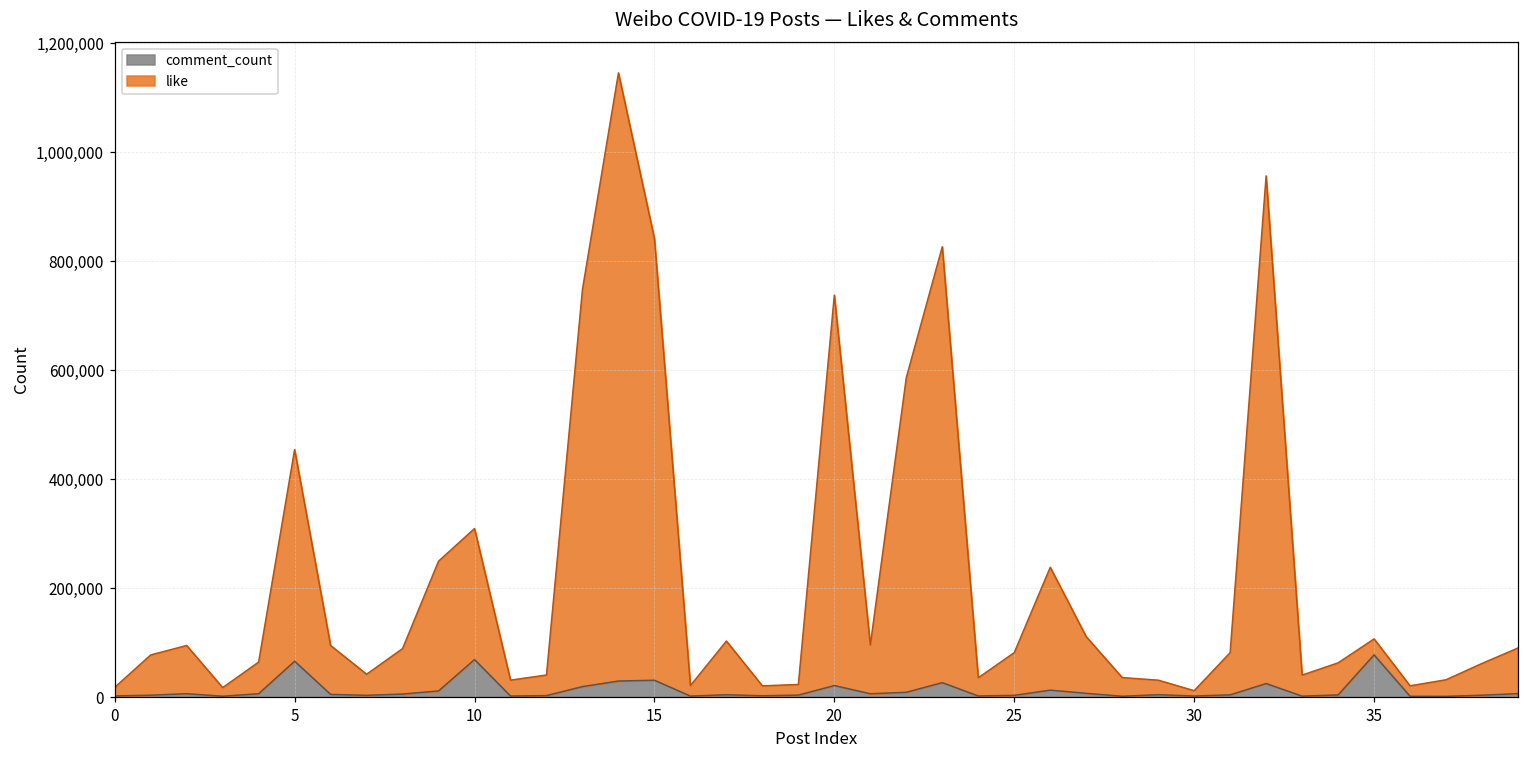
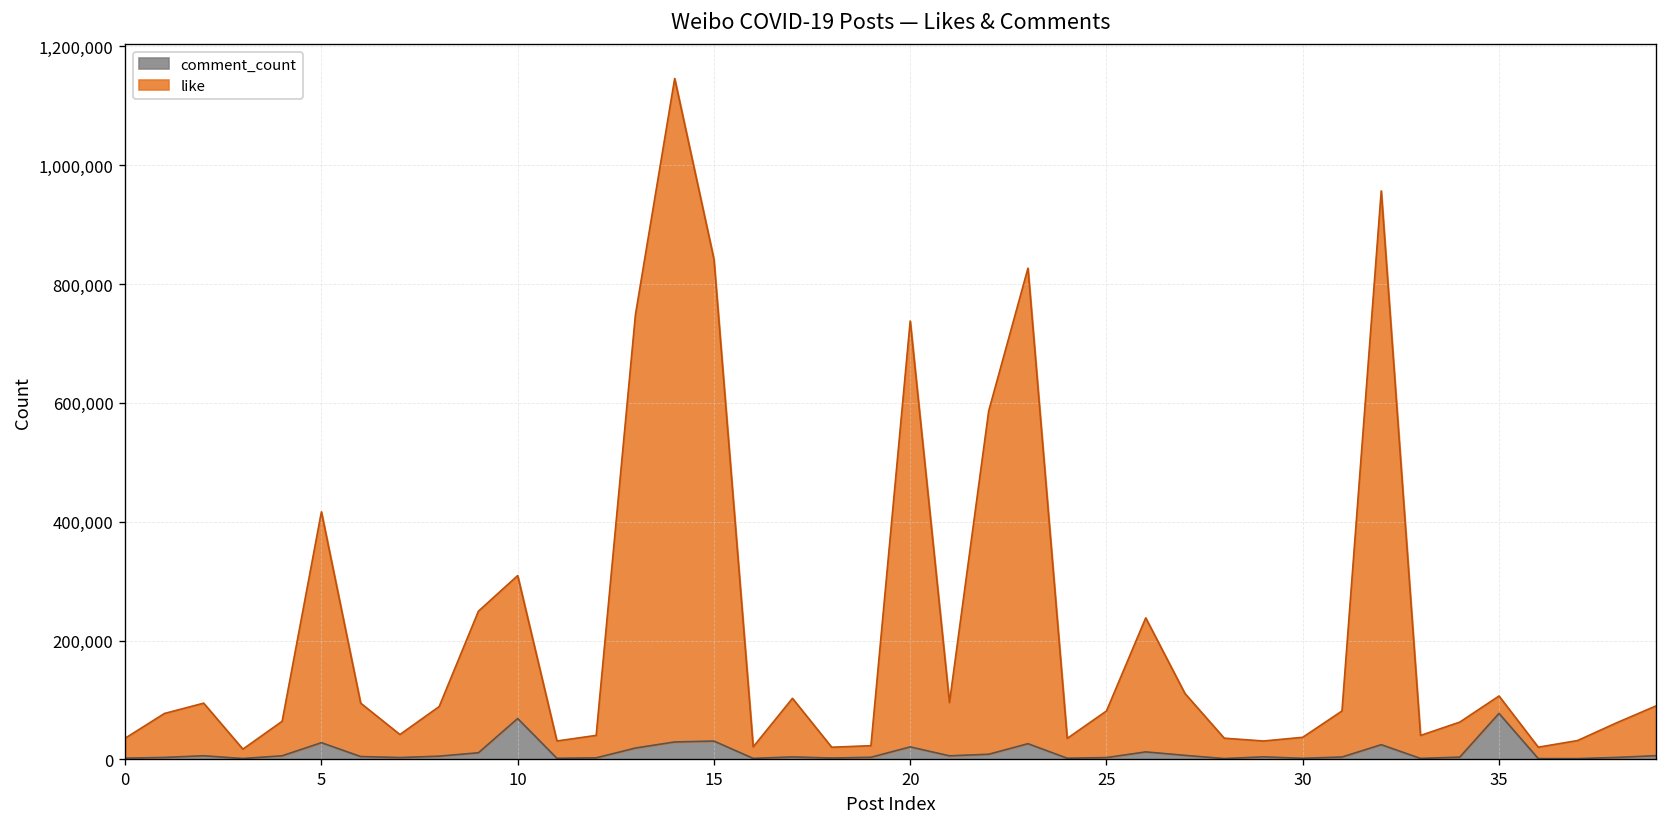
  {
    "comment_count": {
      "0": "0",
-     "5": "70,000",
+     "5": "30,000",
      "10": "70,000",
      "15": "30,000",
      "20": "20,000",
      "25": "0",
      "30": "0",
      "35": "80,000"
    },
    "like": {
-     "0": "20,000",
+     "0": "30,000",
      "5": "390,000",
      "10": "240,000",
      "15": "810,000",
      "20": "720,000",
      "25": "80,000",
-     "30": "10,000",
+     "30": "40,000",
      "35": "30,000"
    }
  }
